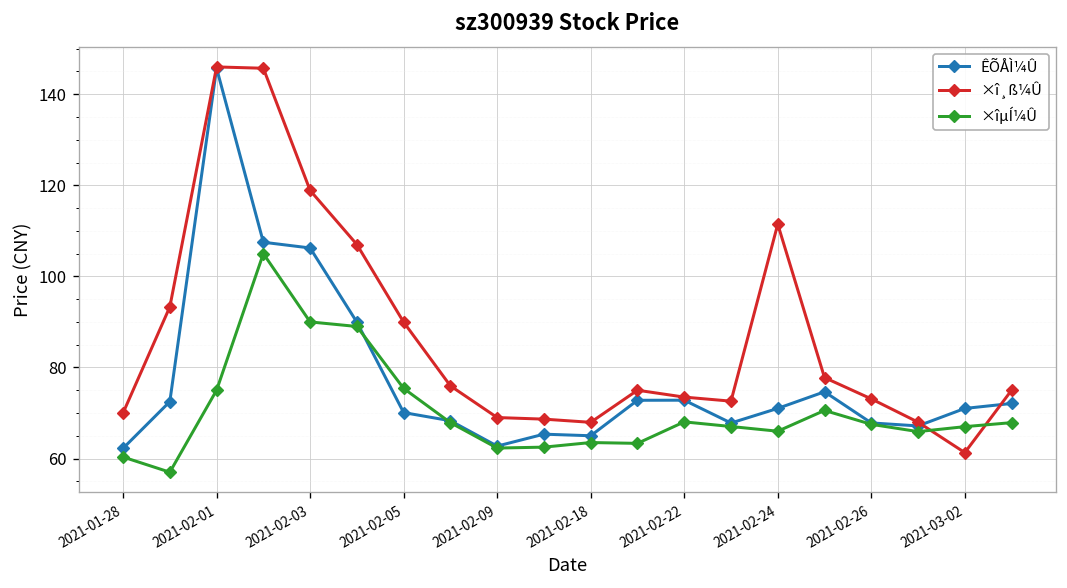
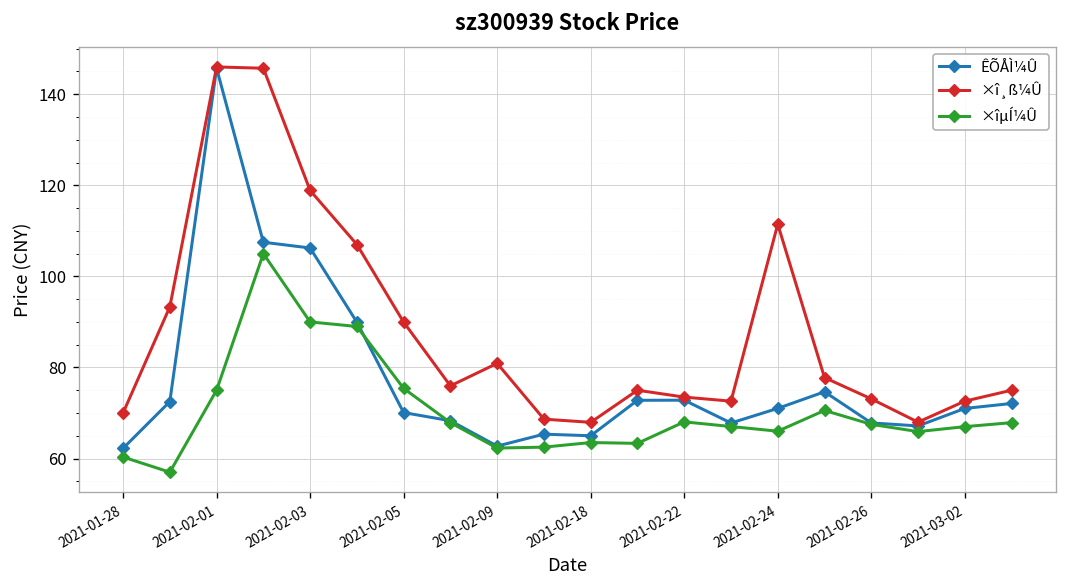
  {
    "ÊÕÅÌ¼Û": {
      "2021-01-28": 62,
      "2021-02-03": 106,
      "2021-02-05": 70,
      "2021-02-18": 65,
      "2021-02-22": 73,
      "2021-02-24": 71,
      "2021-03-02": 71
    },
    "×î¸ß¼Û": {
      "2021-01-28": 70,
      "2021-02-03": 119,
      "2021-02-05": 90,
-     "2021-02-09": 69,
+     "2021-02-09": 81,
      "2021-02-18": 68,
      "2021-02-22": 73,
      "2021-02-24": 111,
      "2021-02-26": 73,
-     "2021-03-02": 61
+     "2021-03-02": 73
    },
    "×îµÍ¼Û": {
      "2021-01-28": 60,
      "2021-02-01": 75,
      "2021-02-03": 90,
      "2021-02-05": 75,
      "2021-02-18": 64,
      "2021-02-22": 68,
      "2021-02-24": 66,
      "2021-03-02": 67
    }
  }
